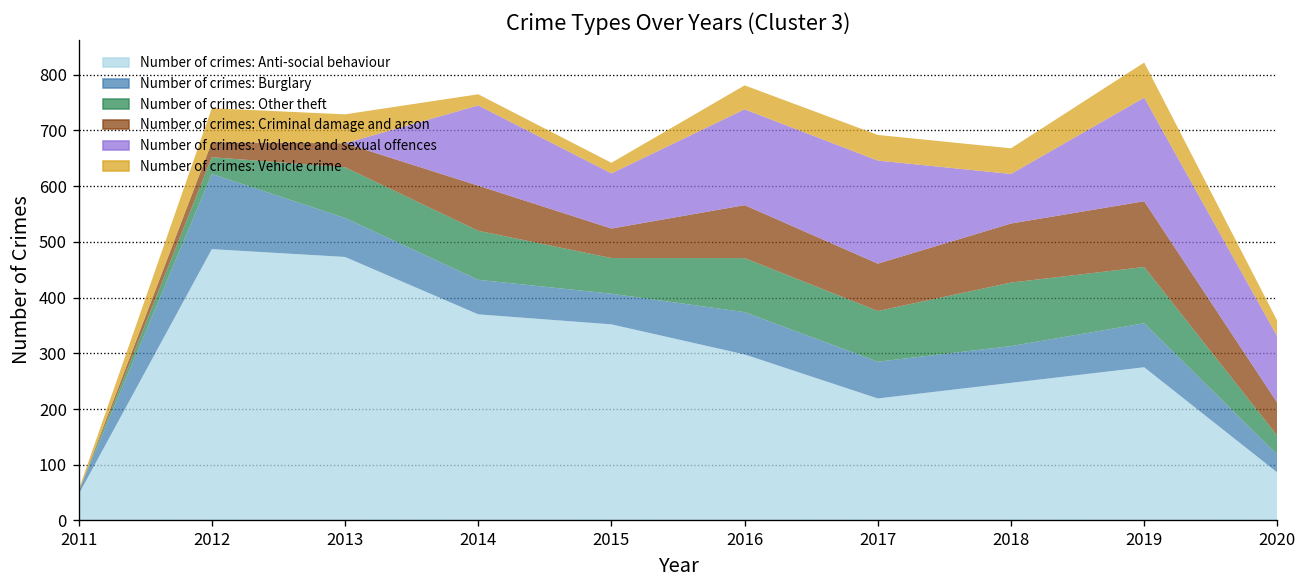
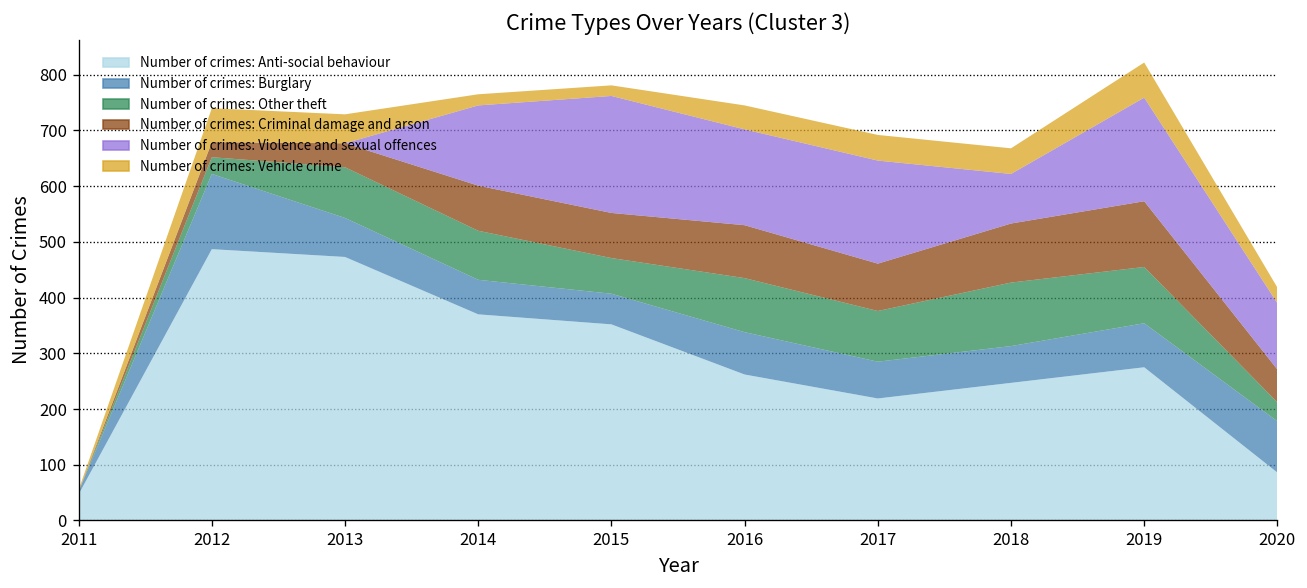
  {
    "Number of crimes: Anti-social behaviour": {
      "2012": 490,
      "2013": 470,
      "2014": 370,
      "2015": 350,
-     "2016": 300,
+     "2016": 260,
      "2017": 220,
      "2018": 250,
      "2019": 280,
      "2020": 90
    },
    "Number of crimes: Burglary": {
      "2012": 140,
      "2013": 70,
      "2014": 60,
      "2015": 60,
      "2016": 80,
      "2017": 70,
      "2018": 70,
      "2019": 80,
-     "2020": 30
+     "2020": 90
    },
    "Number of crimes: Other theft": {
      "2012": 30,
      "2013": 90,
      "2014": 90,
      "2015": 60,
      "2016": 100,
      "2017": 90,
      "2018": 110,
      "2019": 100,
      "2020": 30
    },
    "Number of crimes: Criminal damage and arson": {
      "2014": 80,
-     "2015": 50,
+     "2015": 80,
      "2016": 100,
      "2017": 90,
      "2018": 110,
      "2019": 120,
      "2020": 60
    },
    "Number of crimes: Violence and sexual offences": {
      "2014": 140,
-     "2015": 100,
+     "2015": 210,
      "2016": 170,
      "2017": 190,
      "2018": 90,
      "2019": 190,
      "2020": 120
    },
    "Number of crimes: Vehicle crime": {
      "2012": 60,
      "2013": 50,
      "2014": 20,
      "2015": 20,
      "2016": 40,
      "2017": 50,
      "2018": 50,
      "2019": 60,
      "2020": 30
    }
  }
